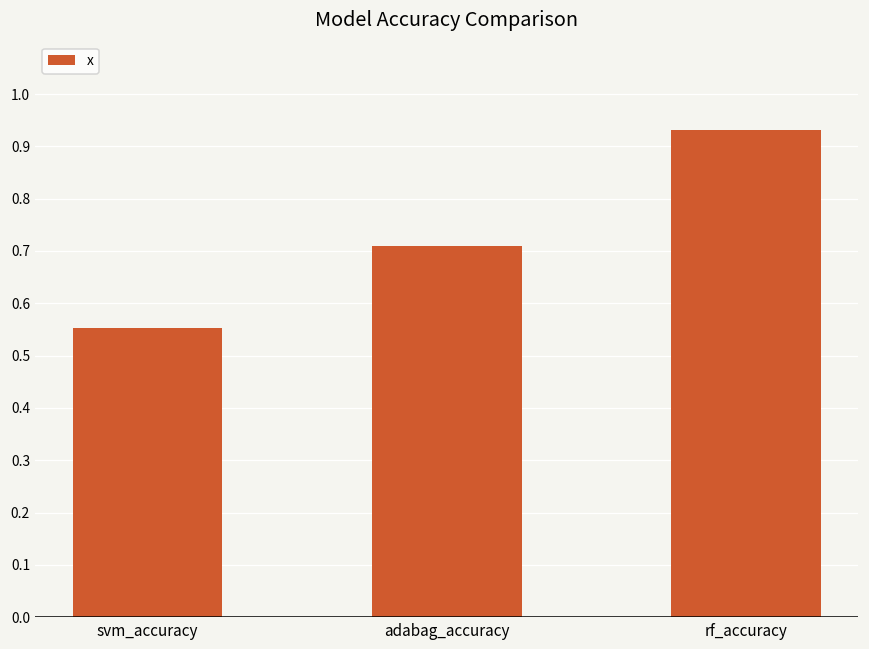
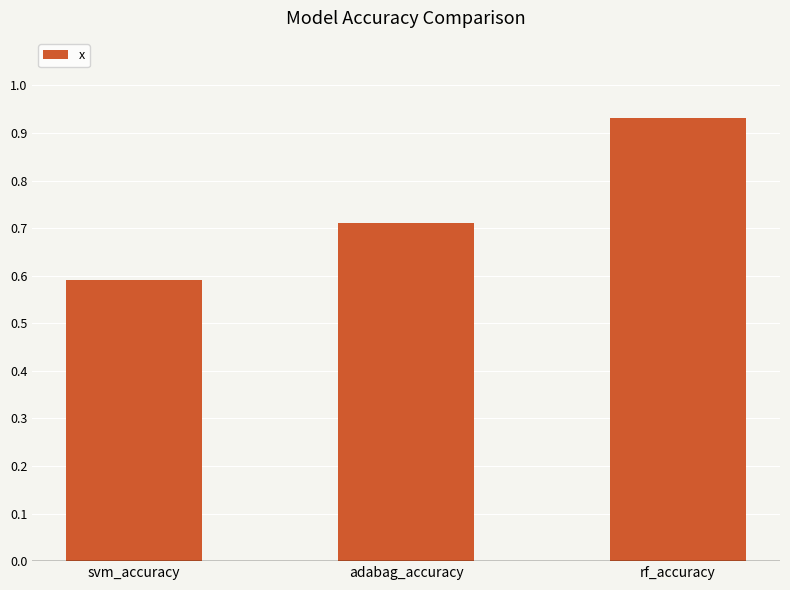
  {
-   "svm_accuracy": 0.55,
+   "svm_accuracy": 0.59,
    "adabag_accuracy": 0.71,
    "rf_accuracy": 0.93
  }
